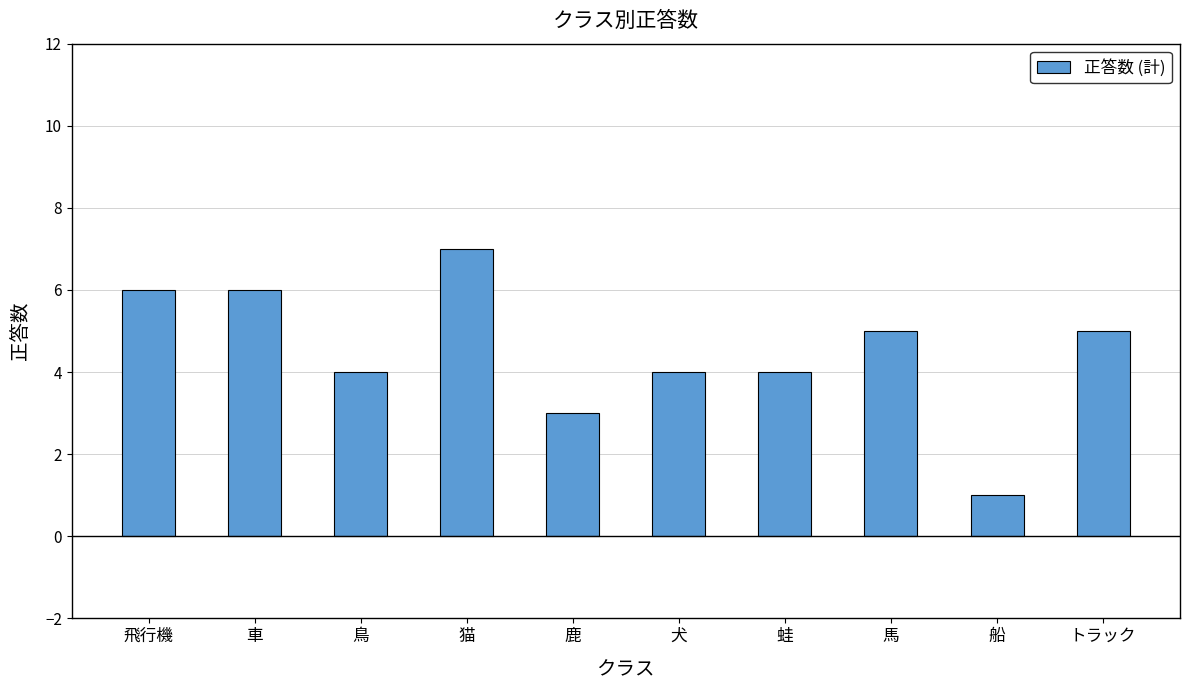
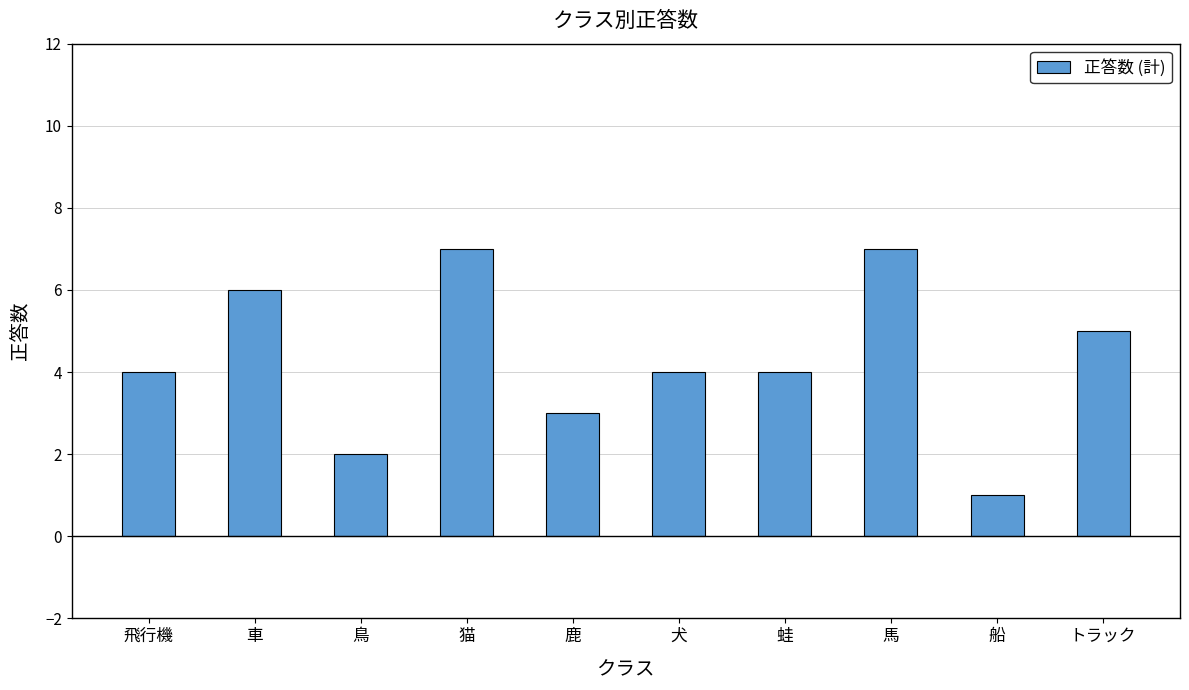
  {
-   "飛行機": 6,
+   "飛行機": 4,
    "車": 6,
-   "鳥": 4,
+   "鳥": 2,
    "猫": 7,
    "鹿": 3,
    "犬": 4,
    "蛙": 4,
-   "馬": 5,
+   "馬": 7,
    "船": 1,
    "トラック": 5
  }
